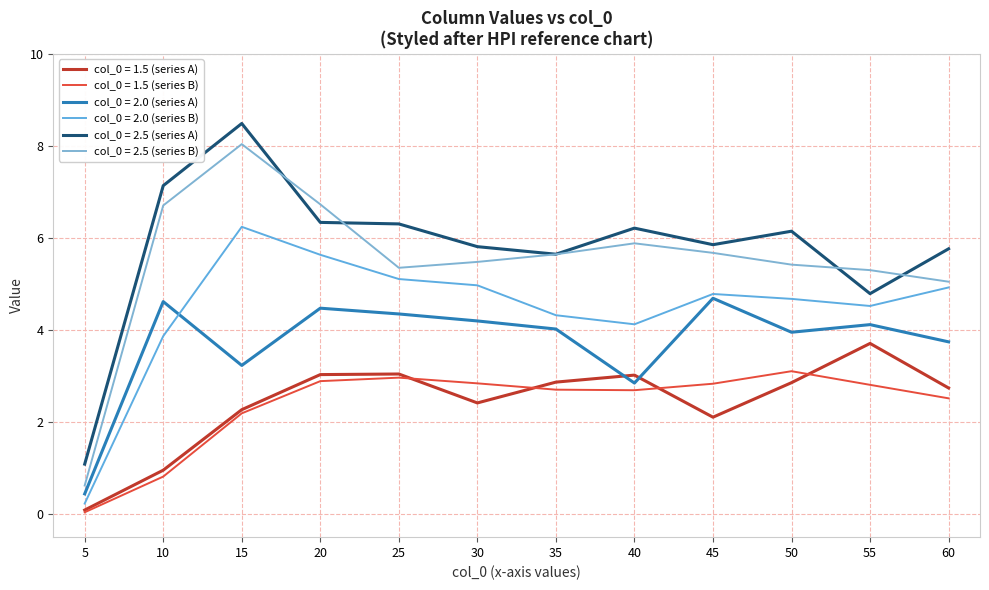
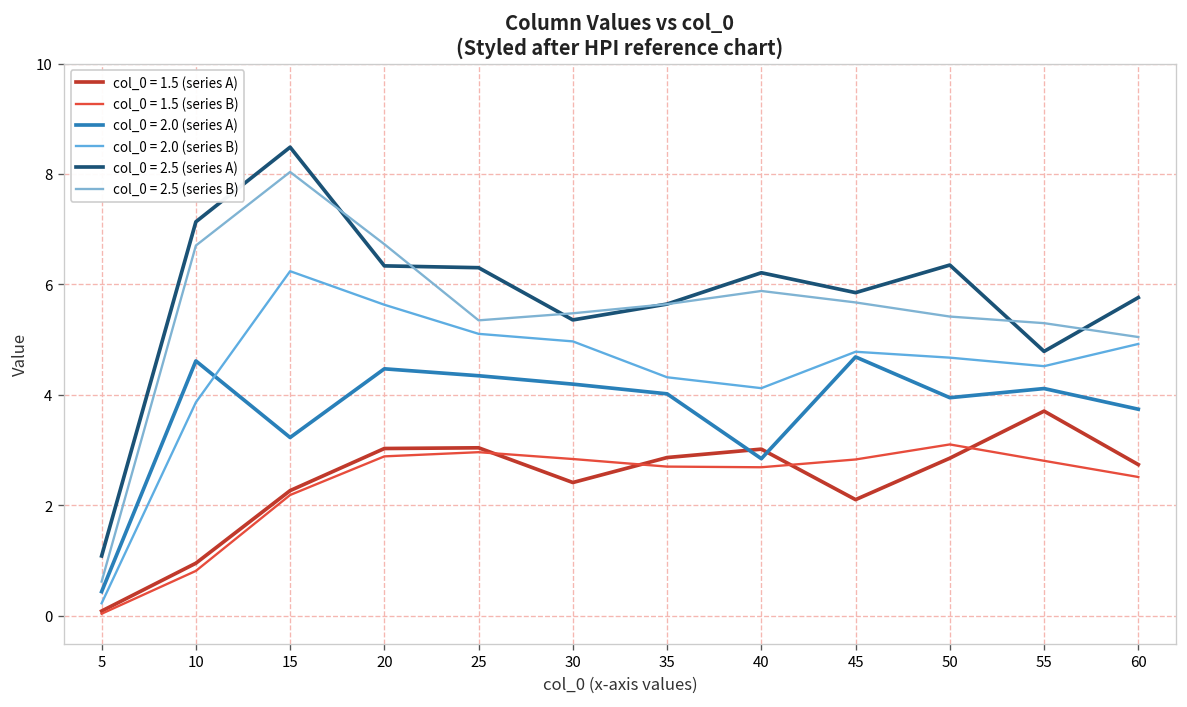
  {
    "col_0 = 2.0 (series A)": {
      "5": 0.4,
      "10": 4.6,
      "15": 3.2,
      "20": 4.5,
      "25": 4.3,
      "30": 4.2,
      "35": 4.0,
      "40": 2.8,
      "45": 4.7,
      "50": 4.0,
      "55": 4.1,
      "60": 3.7
    },
    "col_0 = 2.5 (series A)": {
      "5": 1.1,
      "10": 7.1,
      "15": 8.5,
      "20": 6.3,
      "25": 6.3,
-     "30": 5.8,
+     "30": 5.4,
      "40": 6.2,
      "45": 5.9,
-     "50": 6.1,
+     "50": 6.4,
      "55": 4.8,
      "60": 5.8
    }
  }
